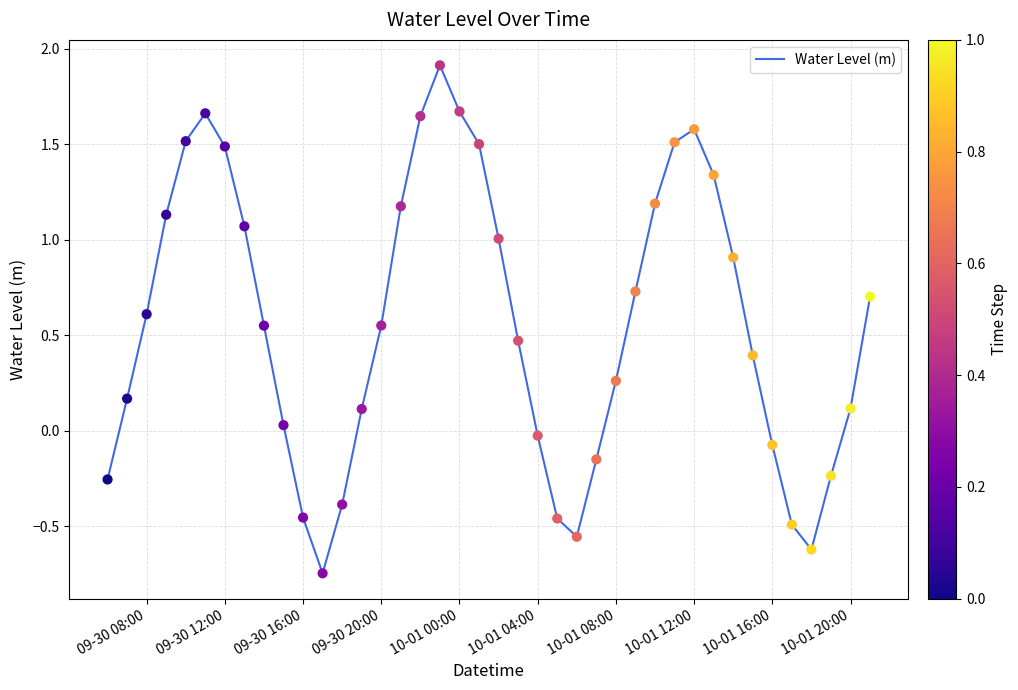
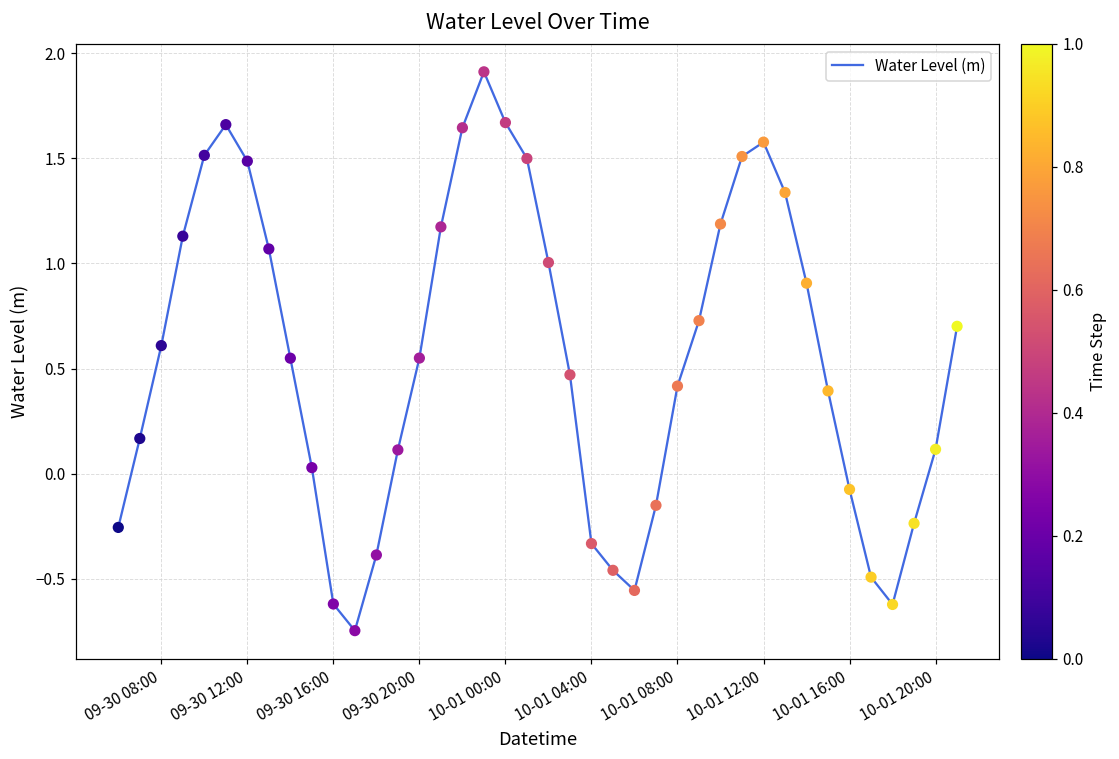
  {
    "09-30 08:00": 0.61,
    "09-30 12:00": 1.49,
-   "09-30 16:00": -0.46,
+   "09-30 16:00": -0.62,
    "09-30 20:00": 0.55,
    "10-01 00:00": 1.67,
-   "10-01 04:00": -0.03,
-   "10-01 08:00": 0.26,
+   "10-01 04:00": -0.33,
+   "10-01 08:00": 0.42,
    "10-01 12:00": 1.58,
    "10-01 16:00": -0.08,
    "10-01 20:00": 0.12
  }
